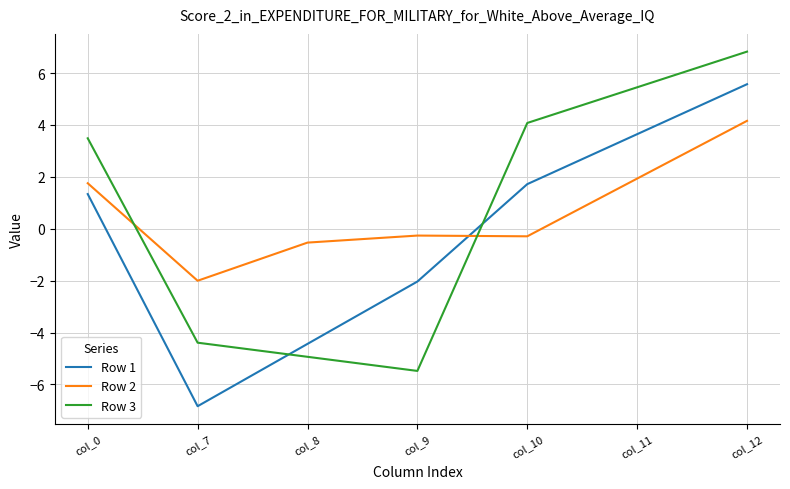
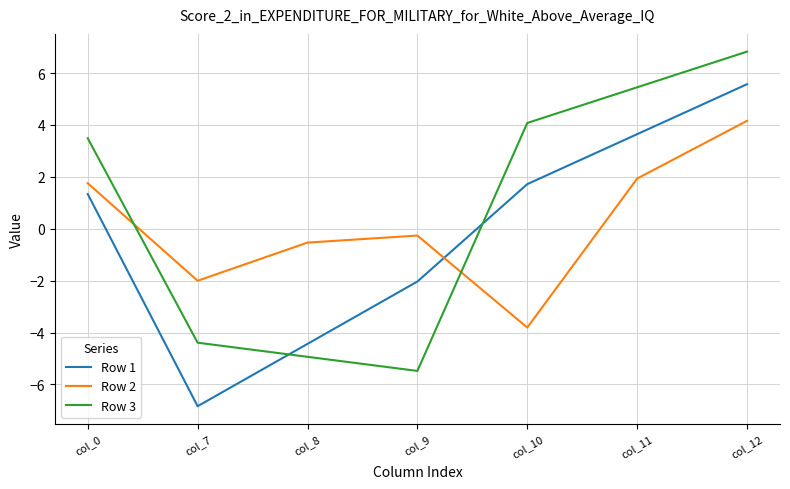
  {
    "Row 1": {
      "col_0": 1.3,
      "col_7": -6.8,
      "col_8": -4.4,
      "col_9": -2.0,
      "col_10": 1.7,
      "col_11": 3.6,
      "col_12": 5.6
    },
    "Row 2": {
      "col_0": 1.8,
      "col_7": -2.0,
      "col_8": -0.5,
      "col_9": -0.3,
-     "col_10": -0.3,
+     "col_10": -3.8,
      "col_11": 1.9,
      "col_12": 4.2
    },
    "Row 3": {
      "col_0": 3.5,
      "col_7": -4.4,
      "col_8": -4.9,
      "col_9": -5.5,
      "col_10": 4.1,
      "col_11": 5.5,
      "col_12": 6.8
    }
  }
